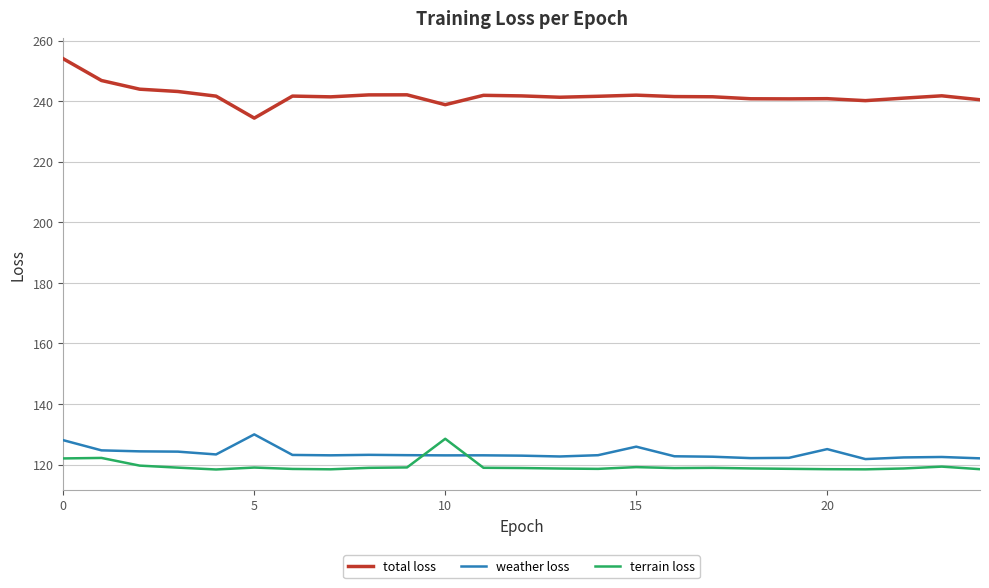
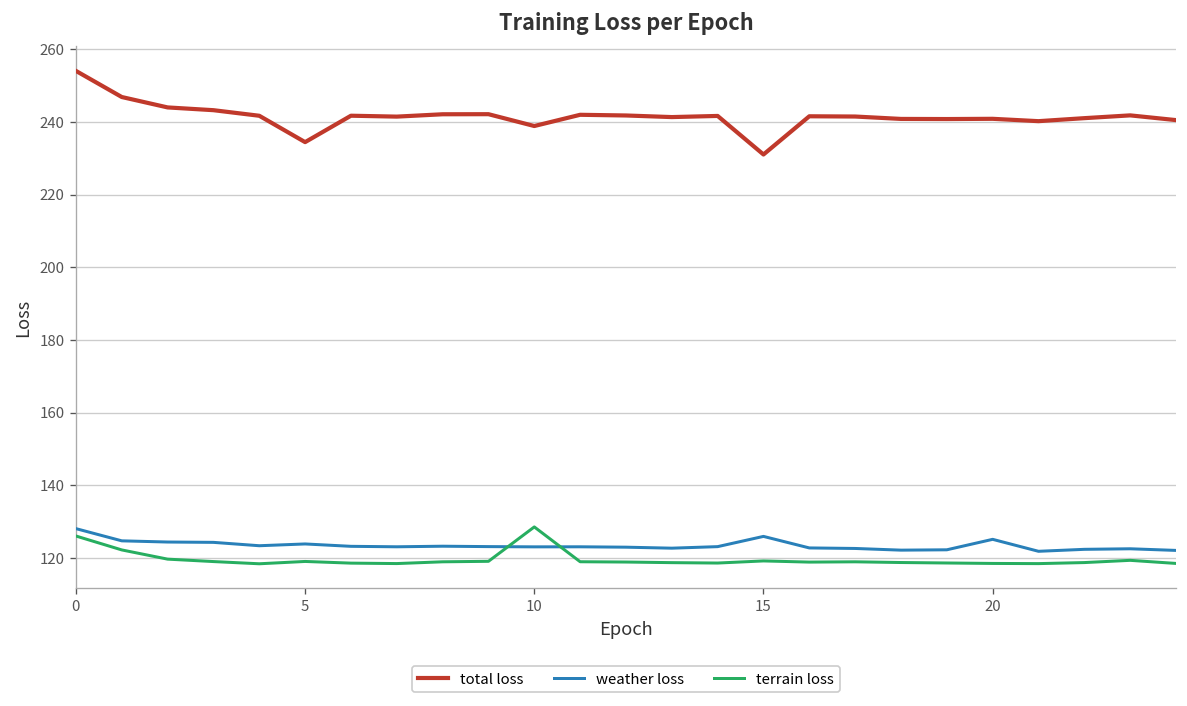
  {
    "total loss": {
      "0": 254,
      "5": 234,
      "10": 239,
-     "15": 242,
+     "15": 231,
      "20": 241
    },
    "weather loss": {
      "0": 128,
-     "5": 130,
+     "5": 124,
      "10": 123,
      "15": 126,
      "20": 125
    },
    "terrain loss": {
-     "0": 122,
+     "0": 126,
      "5": 119,
      "10": 129,
      "15": 119,
      "20": 118
    }
  }
